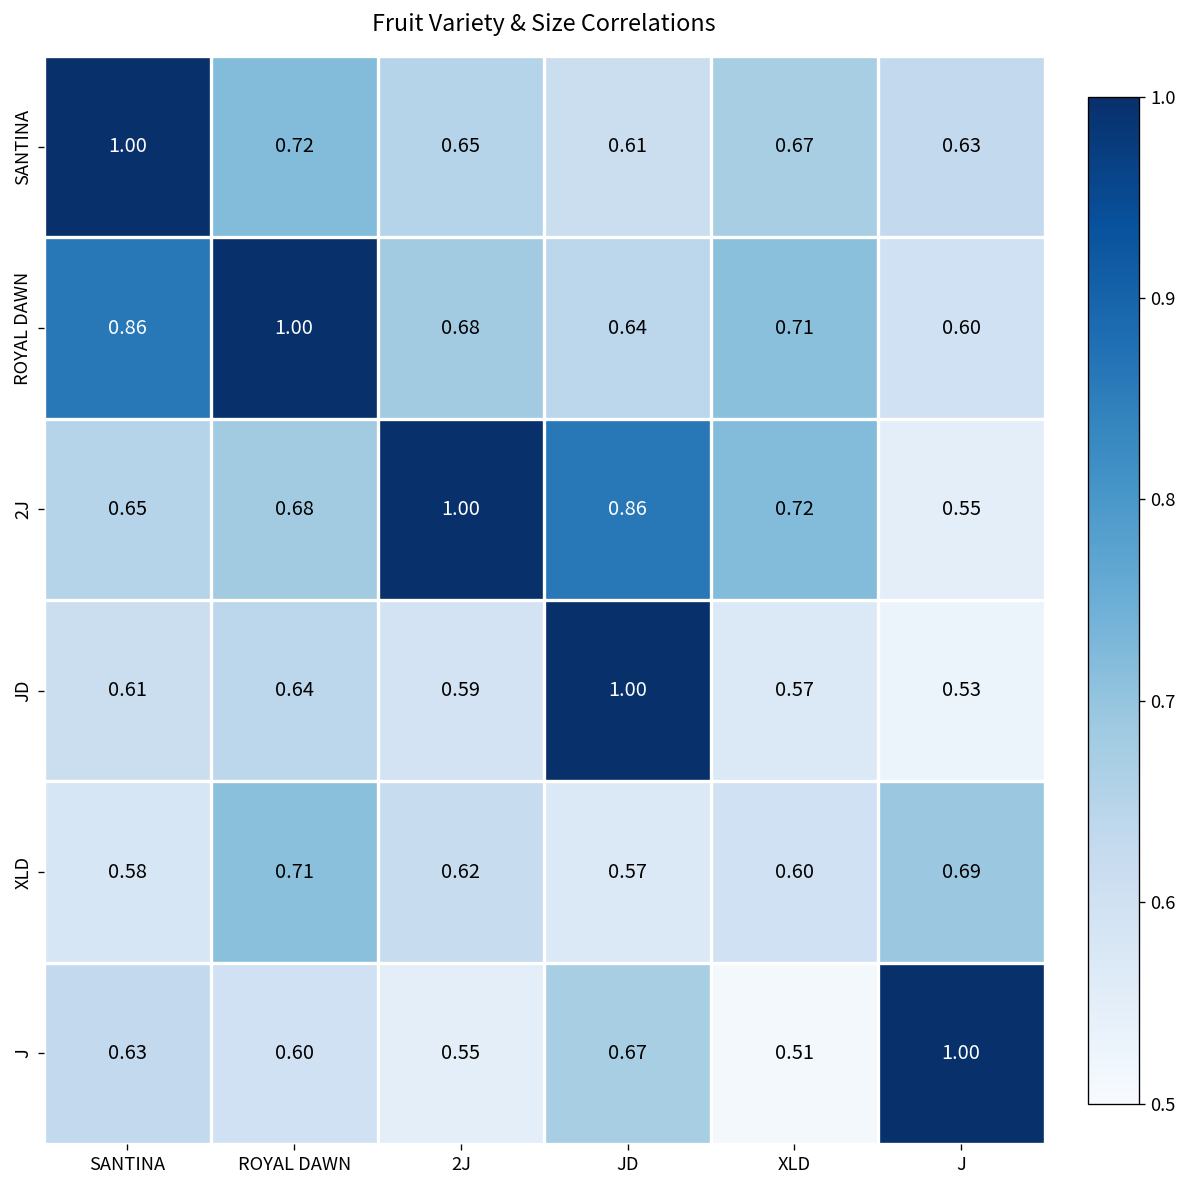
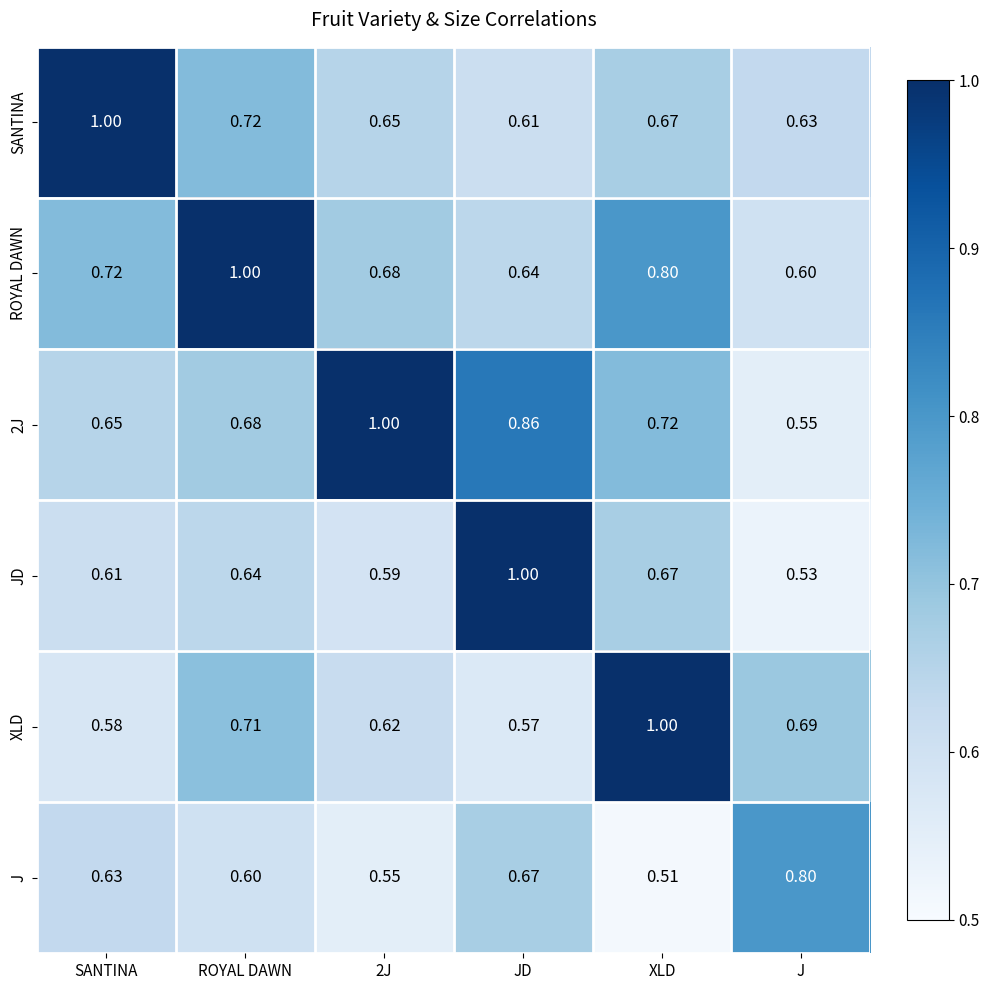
  {
    "SANTINA": {
      "SANTINA": 1.00,
      "ROYAL DAWN": 0.72,
      "2J": 0.65,
      "JD": 0.61,
      "XLD": 0.67,
      "J": 0.63
    },
    "ROYAL DAWN": {
-     "SANTINA": 0.86,
+     "SANTINA": 0.72,
      "ROYAL DAWN": 1.00,
      "2J": 0.68,
      "JD": 0.64,
-     "XLD": 0.71,
+     "XLD": 0.80,
      "J": 0.60
    },
    "2J": {
      "SANTINA": 0.65,
      "ROYAL DAWN": 0.68,
      "2J": 1.00,
      "JD": 0.86,
      "XLD": 0.72,
      "J": 0.55
    },
    "JD": {
      "SANTINA": 0.61,
      "ROYAL DAWN": 0.64,
      "2J": 0.59,
      "JD": 1.00,
-     "XLD": 0.57,
+     "XLD": 0.67,
      "J": 0.53
    },
    "XLD": {
      "SANTINA": 0.58,
      "ROYAL DAWN": 0.71,
      "2J": 0.62,
      "JD": 0.57,
-     "XLD": 0.60,
+     "XLD": 1.00,
      "J": 0.69
    },
    "J": {
      "SANTINA": 0.63,
      "ROYAL DAWN": 0.60,
      "2J": 0.55,
      "JD": 0.67,
      "XLD": 0.51,
-     "J": 1.00
+     "J": 0.80
    }
  }
